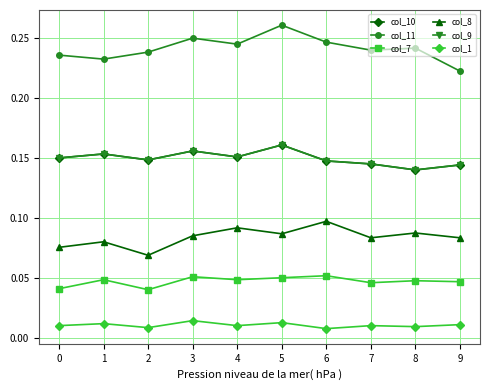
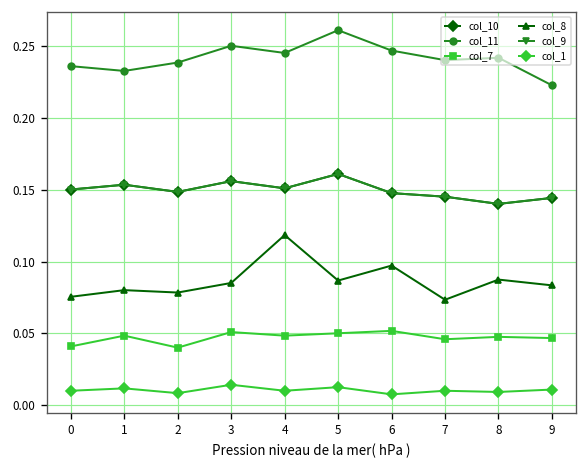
  {
    "col_8": {
      "0": 0.075,
      "1": 0.080,
-     "2": 0.069,
+     "2": 0.078,
      "3": 0.085,
-     "4": 0.092,
+     "4": 0.118,
      "5": 0.087,
      "6": 0.097,
-     "7": 0.083,
+     "7": 0.073,
      "8": 0.087,
      "9": 0.083
    }
  }
